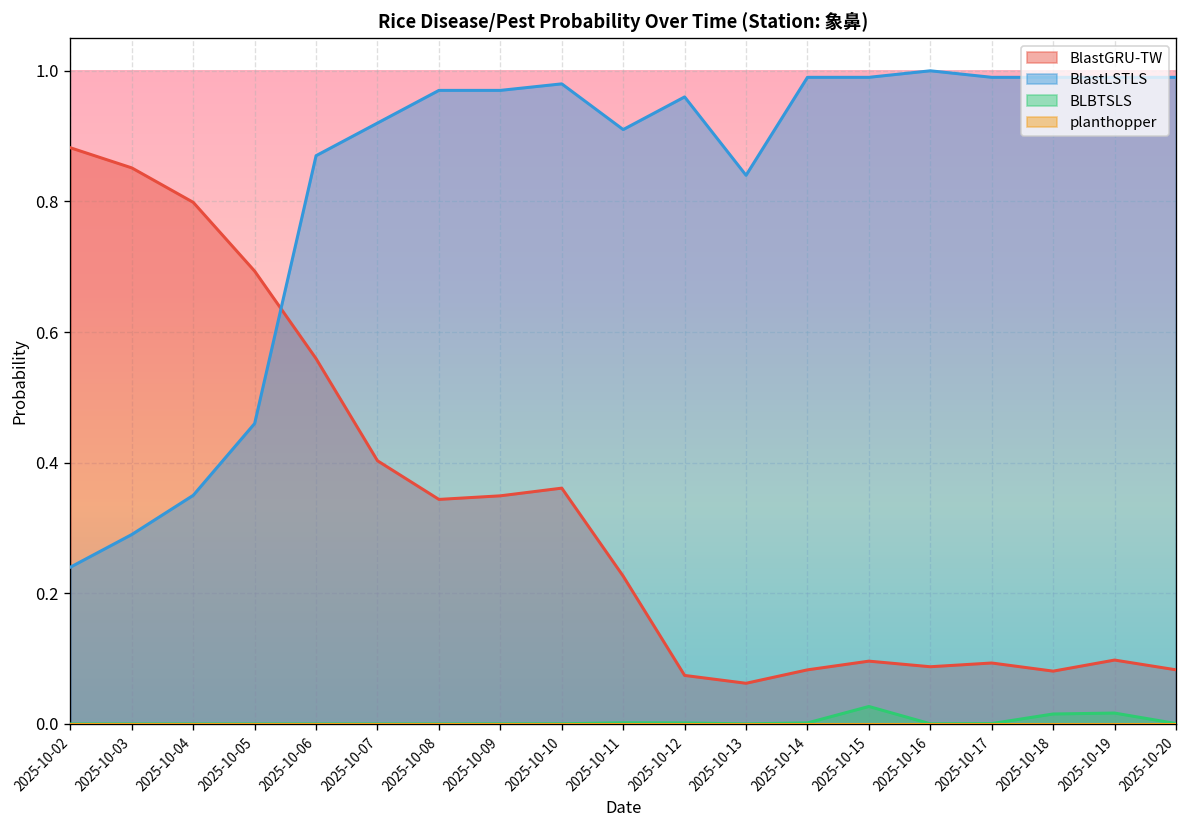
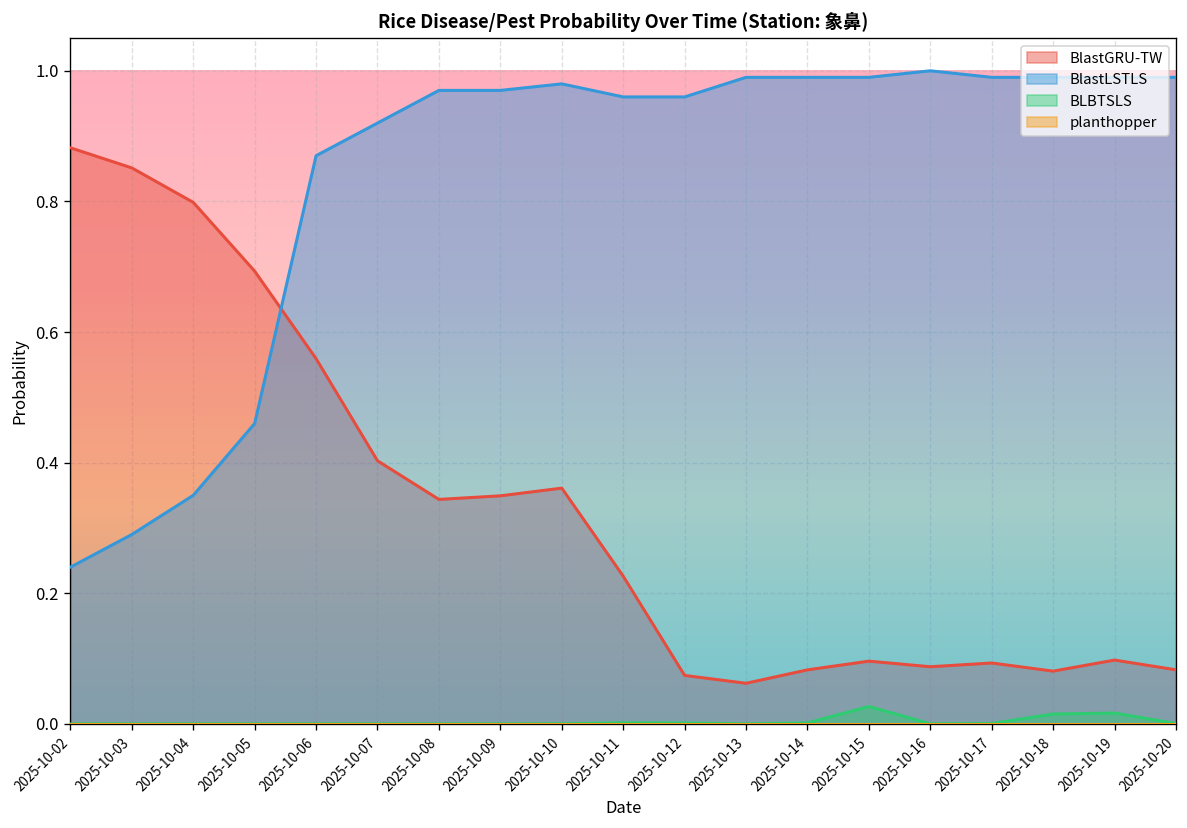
  {
    "BlastGRU-TW": {
      "2025-10-02": 0.88,
      "2025-10-03": 0.85,
      "2025-10-04": 0.80,
      "2025-10-05": 0.69,
      "2025-10-06": 0.56,
      "2025-10-07": 0.40,
      "2025-10-08": 0.34,
      "2025-10-09": 0.35,
      "2025-10-10": 0.36,
      "2025-10-11": 0.23,
      "2025-10-12": 0.07,
      "2025-10-13": 0.06,
      "2025-10-14": 0.08,
      "2025-10-15": 0.10,
      "2025-10-16": 0.09,
      "2025-10-17": 0.09,
      "2025-10-18": 0.08,
      "2025-10-19": 0.10,
      "2025-10-20": 0.08
    },
    "BlastLSTLS": {
      "2025-10-02": 0.24,
      "2025-10-03": 0.29,
      "2025-10-04": 0.35,
      "2025-10-05": 0.46,
      "2025-10-06": 0.87,
      "2025-10-07": 0.92,
      "2025-10-08": 0.97,
      "2025-10-09": 0.97,
      "2025-10-10": 0.98,
-     "2025-10-11": 0.91,
+     "2025-10-11": 0.96,
      "2025-10-12": 0.96,
-     "2025-10-13": 0.84,
+     "2025-10-13": 0.99,
      "2025-10-14": 0.99,
      "2025-10-15": 0.99,
      "2025-10-16": 1.00,
      "2025-10-17": 0.99,
      "2025-10-20": 0.99
    },
    "BLBTSLS": {
      "2025-10-15": 0.03,
      "2025-10-18": 0.02,
      "2025-10-19": 0.02
    },
    "planthopper": {
      "2025-10-15": 0.00,
      "2025-10-18": 0.00,
      "2025-10-19": 0.00
    }
  }
